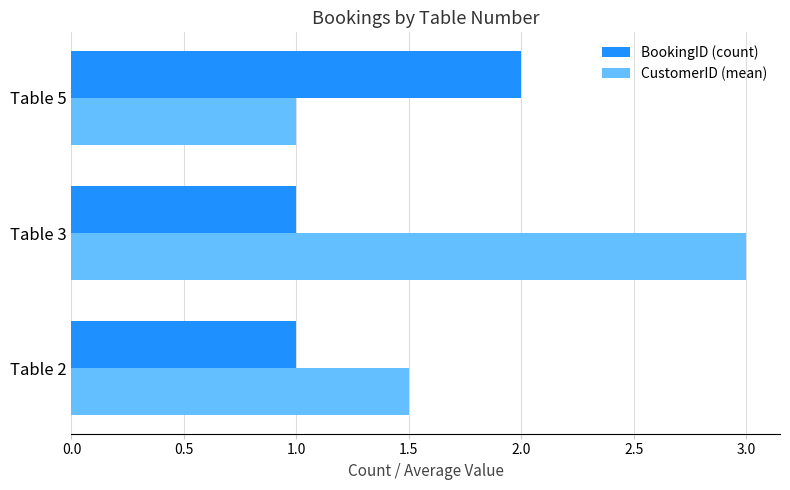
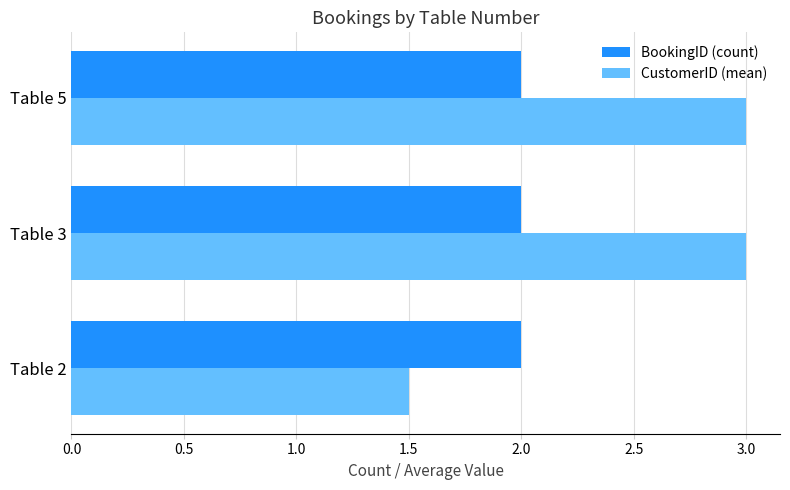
  {
    "BookingID (count)": {
      "Table 5": 2,
-     "Table 3": 1,
-     "Table 2": 1
+     "Table 3": 2,
+     "Table 2": 2
    },
    "CustomerID (mean)": {
-     "Table 5": 1,
+     "Table 5": 3,
      "Table 3": 3,
      "Table 2": 1.50
    }
  }
